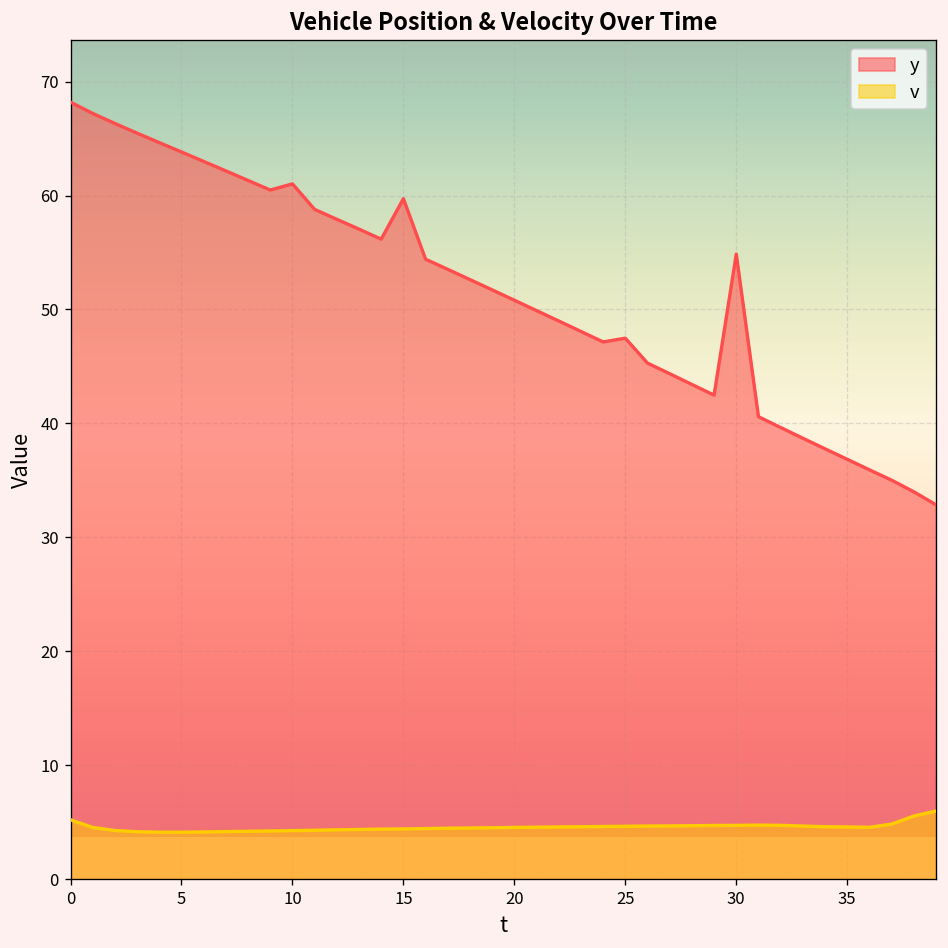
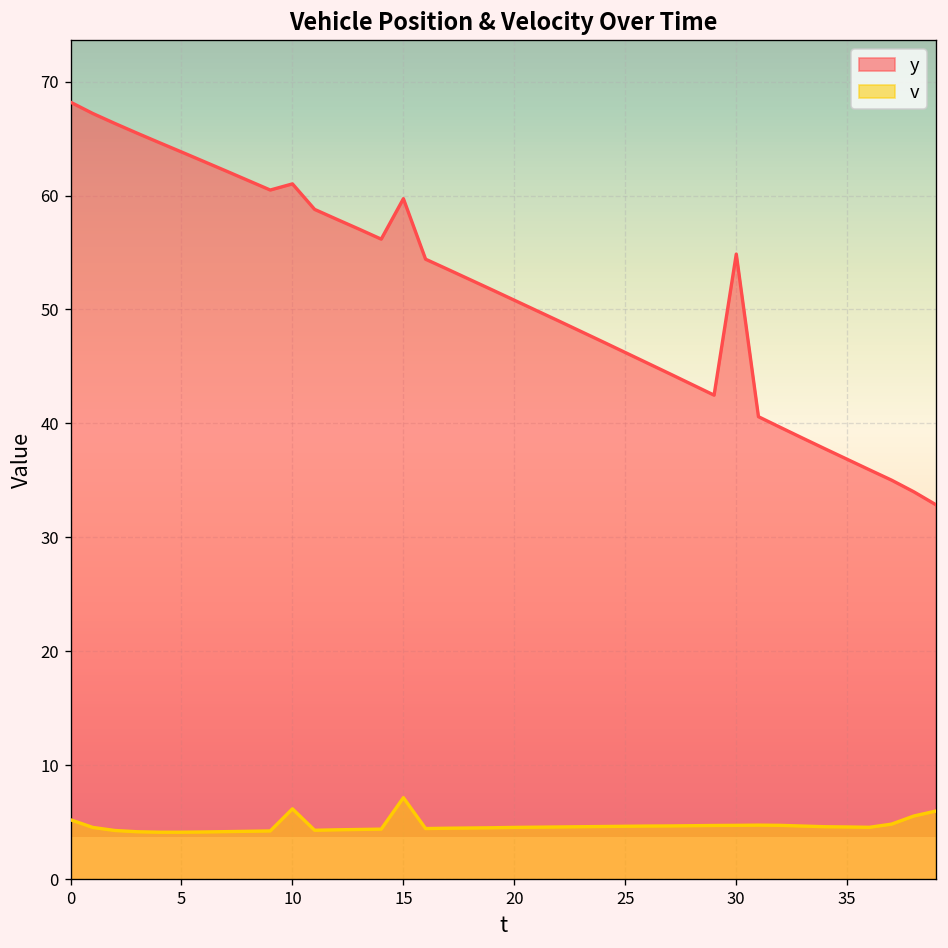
  {
    "y": {
      "0": 68,
      "5": 64,
      "10": 61,
      "15": 60,
      "20": 51,
-     "25": 47,
+     "25": 46,
      "30": 55,
      "35": 37
    },
    "v": {
      "0": 5,
      "5": 4,
-     "10": 4,
-     "15": 4,
+     "10": 6,
+     "15": 7,
      "20": 5,
      "25": 5,
      "30": 5,
      "35": 5
    }
  }
